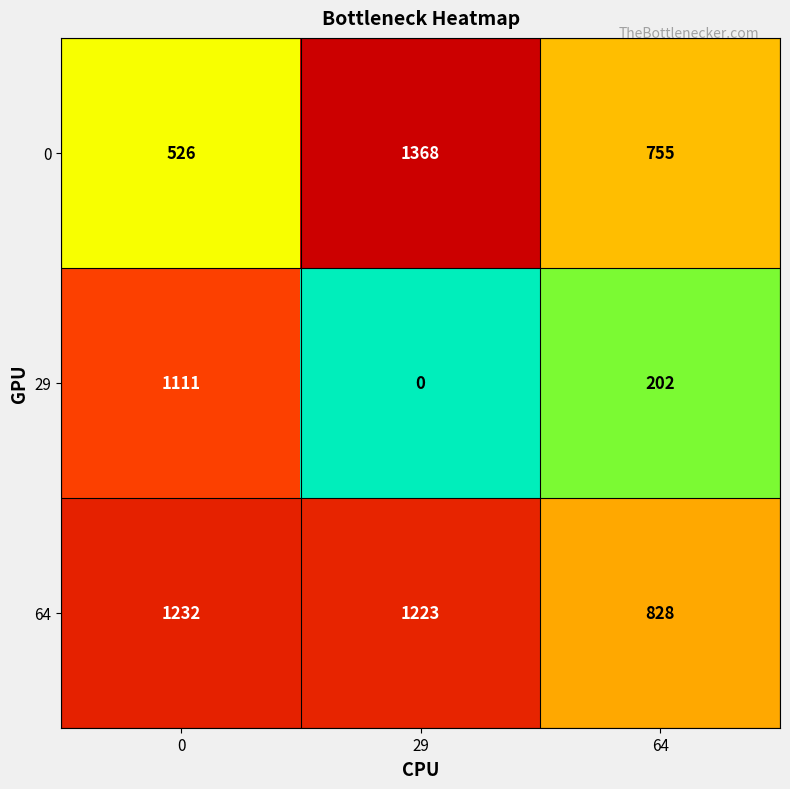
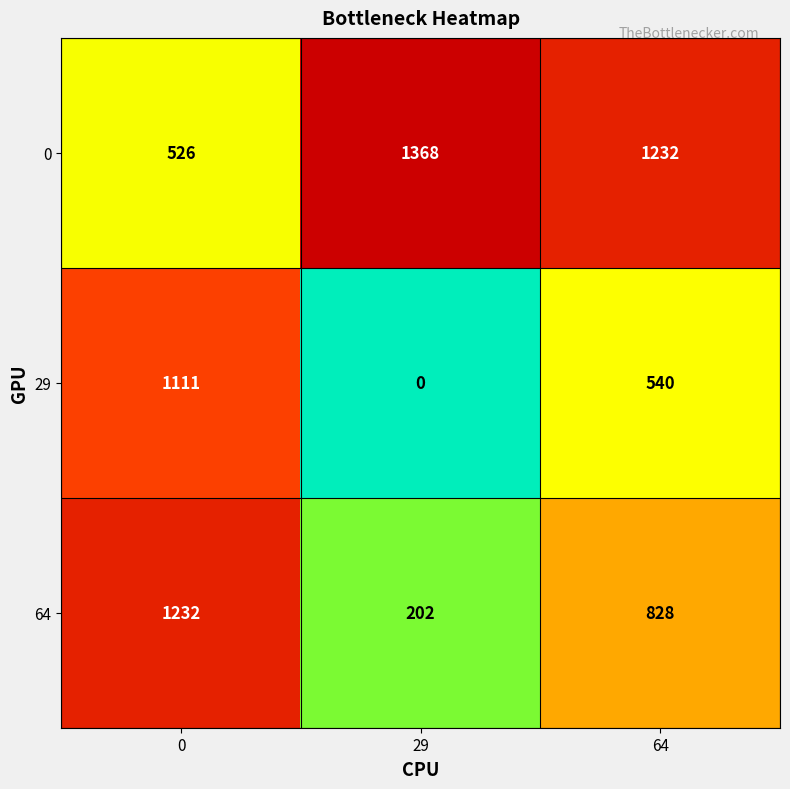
  {
    "0": {
      "0": 526,
      "29": 1368,
-     "64": 755
+     "64": 1232
    },
    "29": {
      "0": 1111,
      "29": 0,
-     "64": 202
+     "64": 540
    },
    "64": {
      "0": 1232,
-     "29": 1223,
+     "29": 202,
      "64": 828
    }
  }
